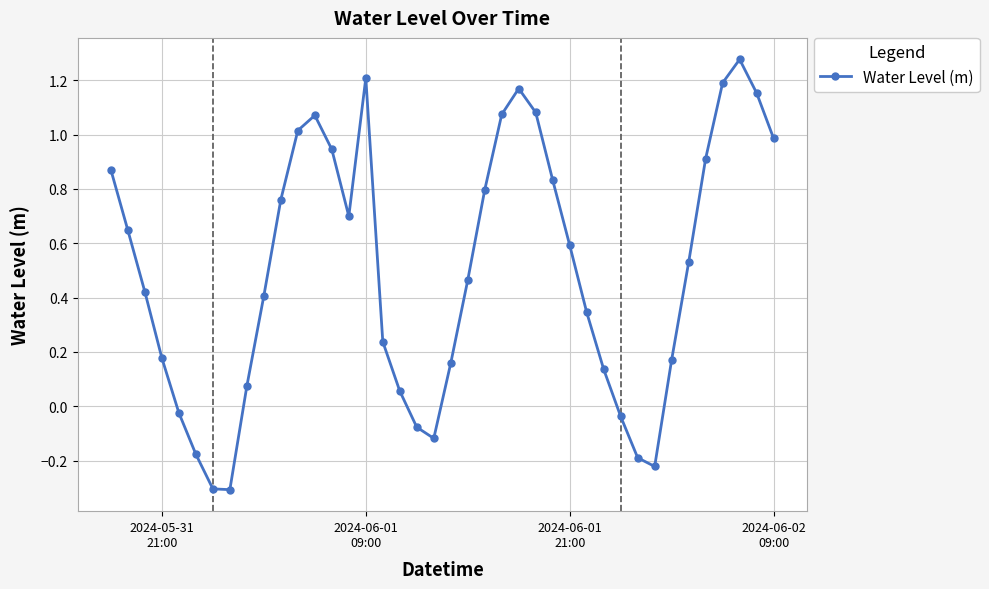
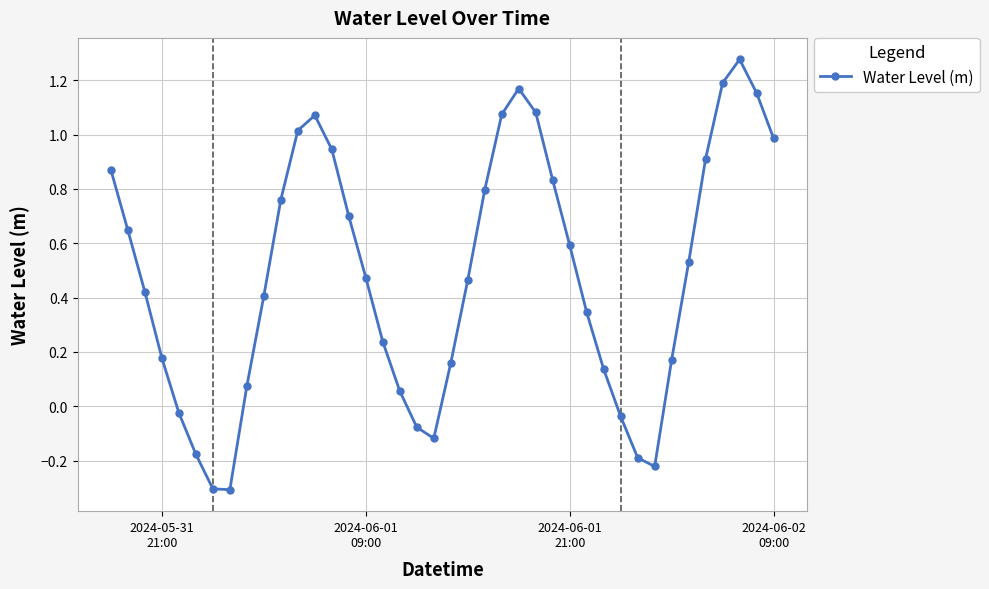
  {
    "2024-05-31 21:00": 0.18,
-   "2024-06-01 09:00": 1.21,
+   "2024-06-01 09:00": 0.47,
    "2024-06-01 21:00": 0.59,
    "2024-06-02 09:00": 0.99
  }
